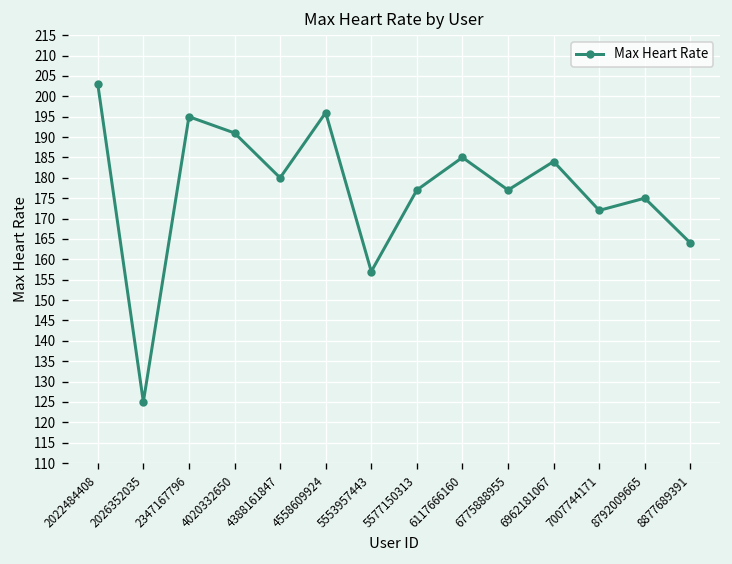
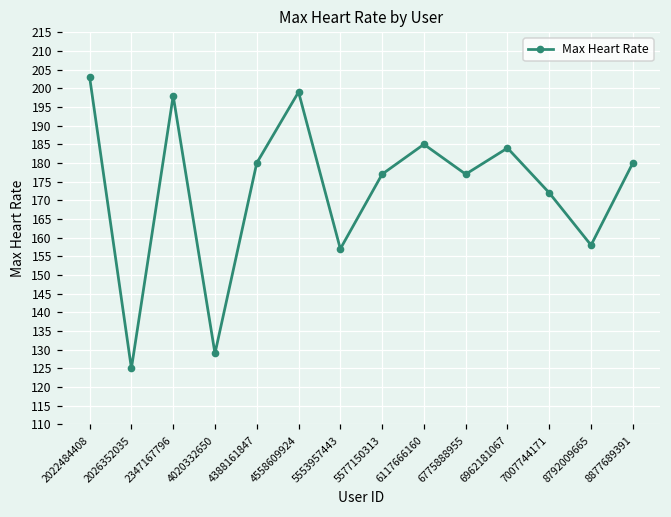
  {
    "2022484408": 203,
    "2026352035": 125,
-   "2347167796": 195,
-   "4020332650": 191,
+   "2347167796": 198,
+   "4020332650": 129,
    "4388161847": 180,
-   "4558609924": 196,
+   "4558609924": 199,
    "5553957443": 157,
    "5577150313": 177,
    "6117666160": 185,
    "6775888955": 177,
    "6962181067": 184,
    "7007744171": 172,
-   "8792009665": 175,
-   "8877689391": 164
+   "8792009665": 158,
+   "8877689391": 180
  }
